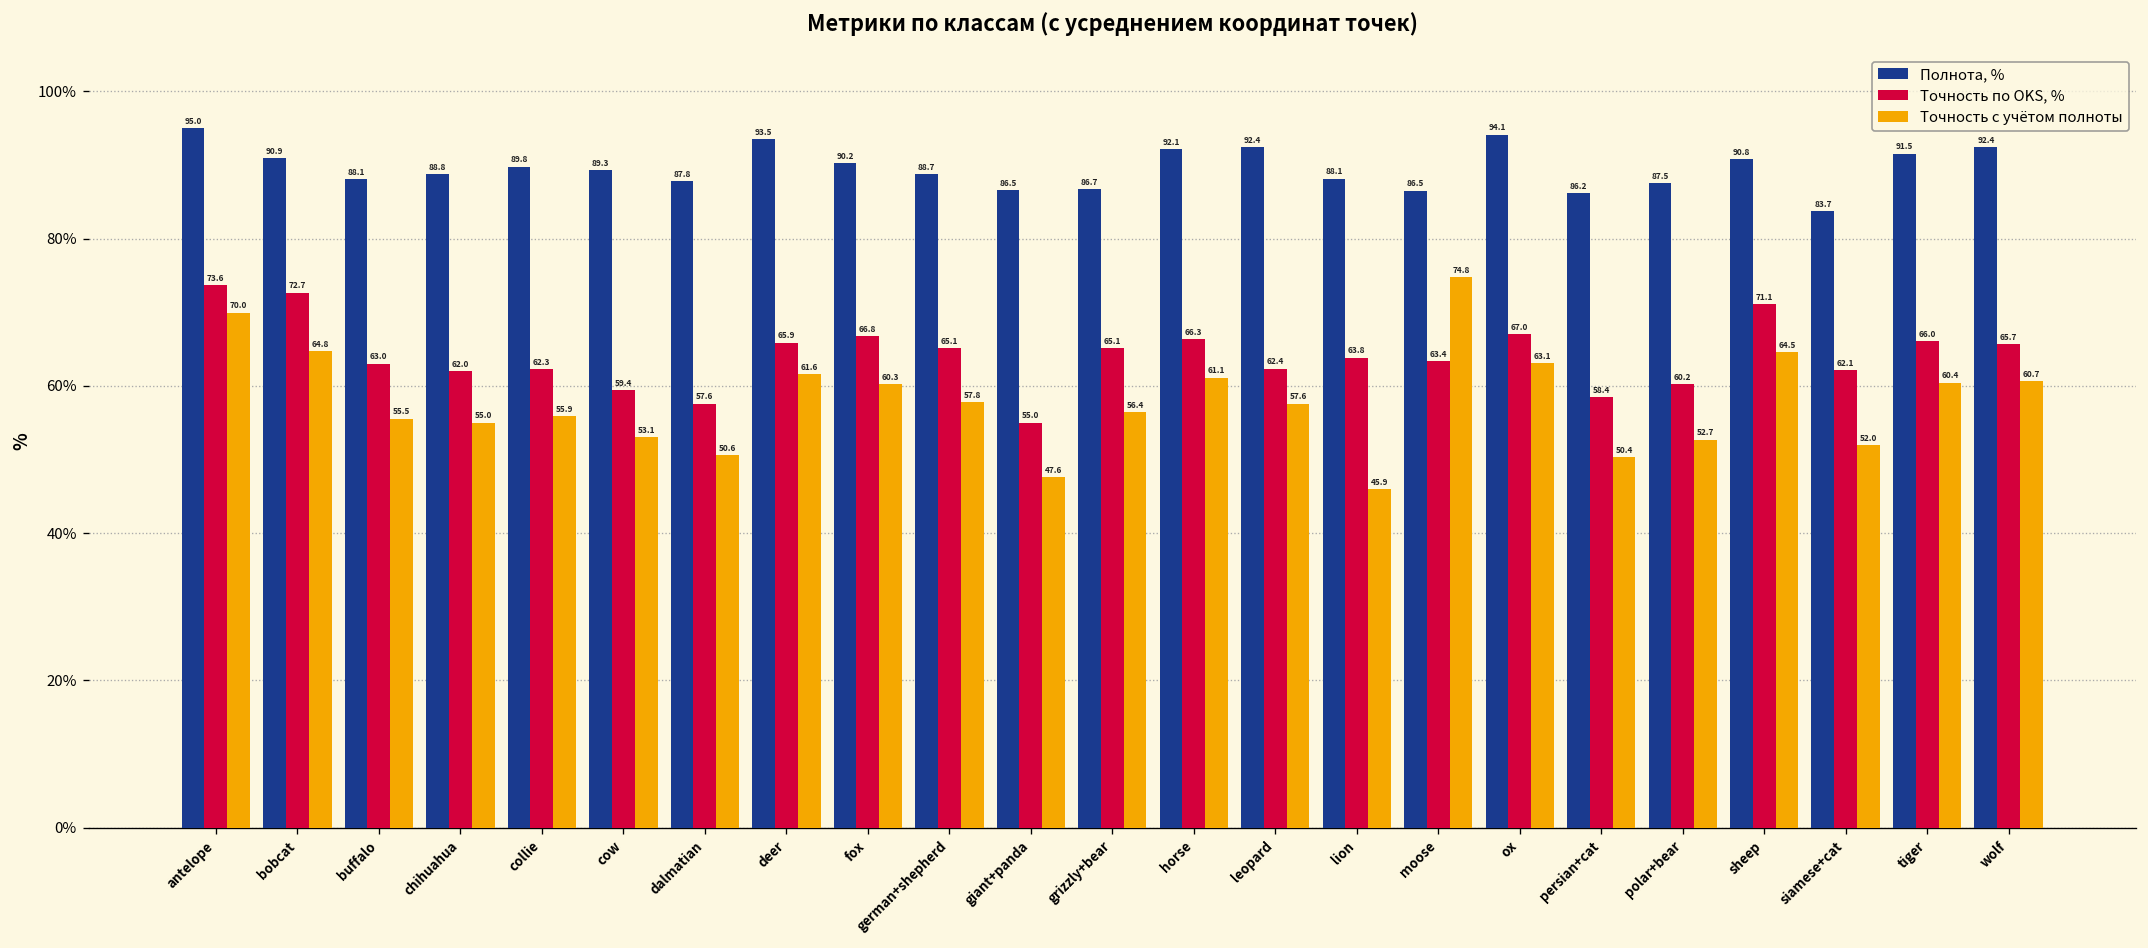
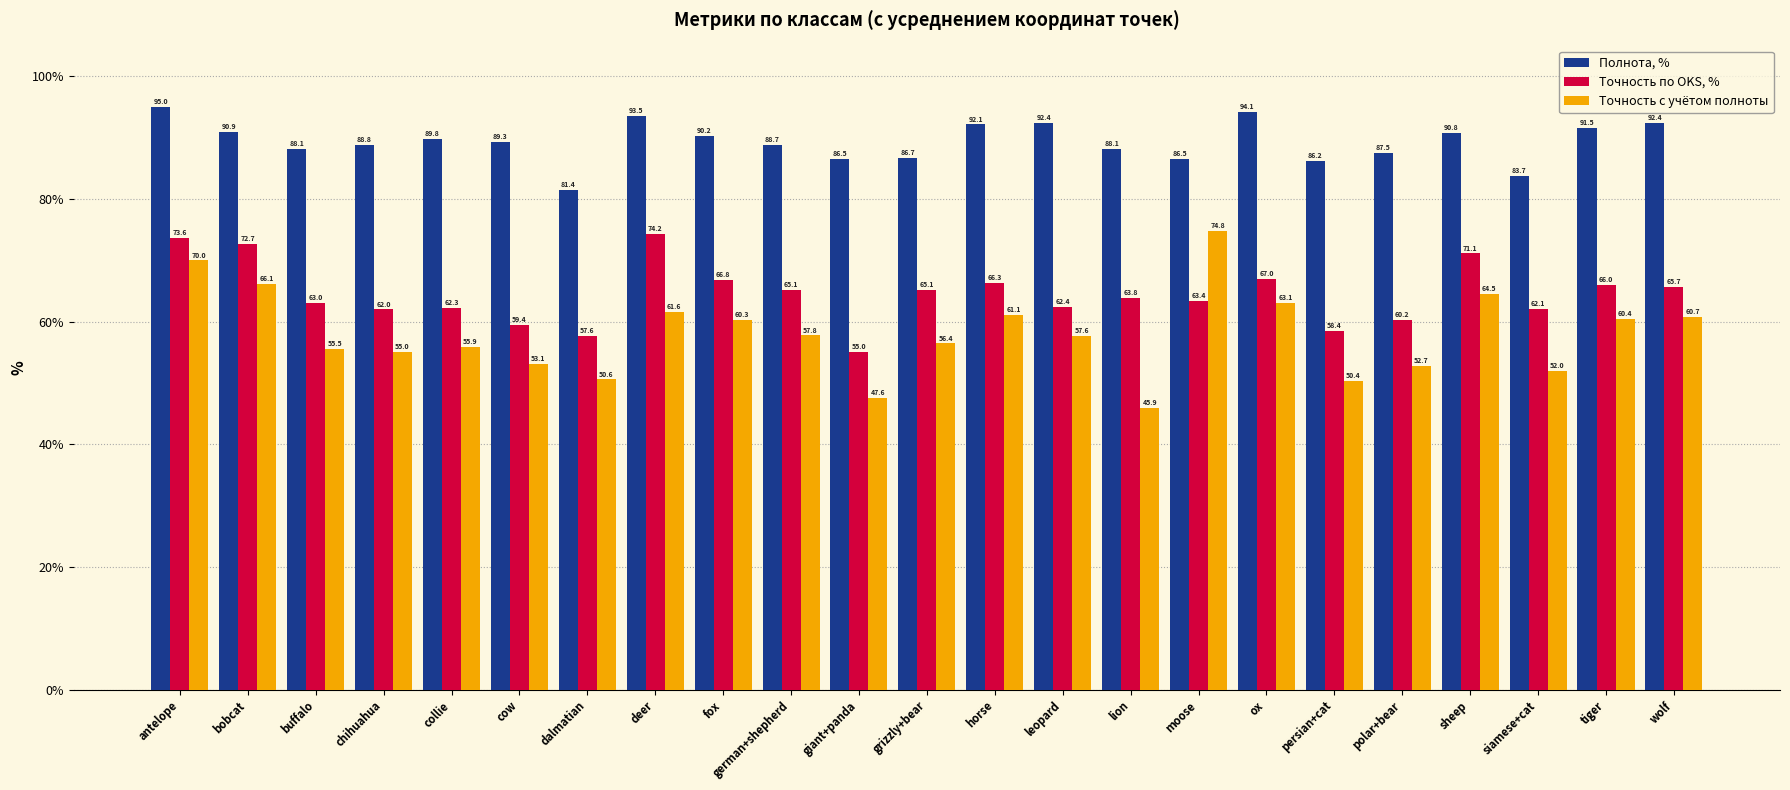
  {
    "Полнота, %": {
      "antelope": 95.0,
      "bobcat": 90.9,
      "buffalo": 88.1,
      "chihuahua": 88.8,
      "collie": 89.8,
      "cow": 89.3,
-     "dalmatian": 87.8,
+     "dalmatian": 81.4,
      "deer": 93.5,
      "fox": 90.2,
      "german+shepherd": 88.7,
      "giant+panda": 86.5,
      "grizzly+bear": 86.7,
      "horse": 92.1,
      "leopard": 92.4,
      "lion": 88.1,
      "moose": 86.5,
      "ox": 94.1,
      "persian+cat": 86.2,
      "polar+bear": 87.5,
      "sheep": 90.8,
      "siamese+cat": 83.7,
      "tiger": 91.5,
      "wolf": 92.4
    },
    "Точность по OKS, %": {
      "antelope": 73.6,
      "bobcat": 72.7,
      "buffalo": 63.0,
      "chihuahua": 62.0,
      "collie": 62.3,
      "cow": 59.4,
      "dalmatian": 57.6,
-     "deer": 65.9,
+     "deer": 74.2,
      "fox": 66.8,
      "german+shepherd": 65.1,
      "giant+panda": 55.0,
      "grizzly+bear": 65.1,
      "horse": 66.3,
      "leopard": 62.4,
      "lion": 63.8,
      "moose": 63.4,
      "ox": 67.0,
      "persian+cat": 58.4,
      "polar+bear": 60.2,
      "sheep": 71.1,
      "siamese+cat": 62.1,
      "tiger": 66.0,
      "wolf": 65.7
    },
    "Точность с учётом полноты": {
      "antelope": 70.0,
-     "bobcat": 64.8,
+     "bobcat": 66.1,
      "buffalo": 55.5,
      "chihuahua": 55.0,
      "collie": 55.9,
      "cow": 53.1,
      "dalmatian": 50.6,
      "deer": 61.6,
      "fox": 60.3,
      "german+shepherd": 57.8,
      "giant+panda": 47.6,
      "grizzly+bear": 56.4,
      "horse": 61.1,
      "leopard": 57.6,
      "lion": 45.9,
      "moose": 74.8,
      "ox": 63.1,
      "persian+cat": 50.4,
      "polar+bear": 52.7,
      "sheep": 64.5,
      "siamese+cat": 52.0,
      "tiger": 60.4,
      "wolf": 60.7
    }
  }
